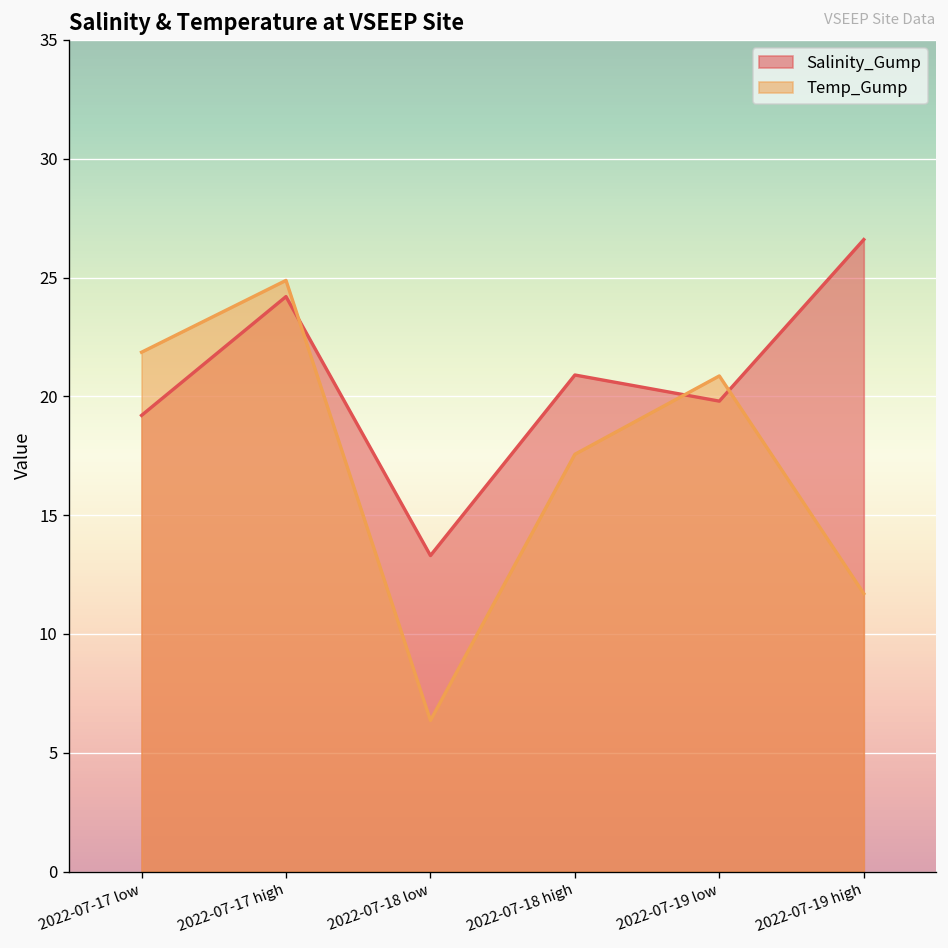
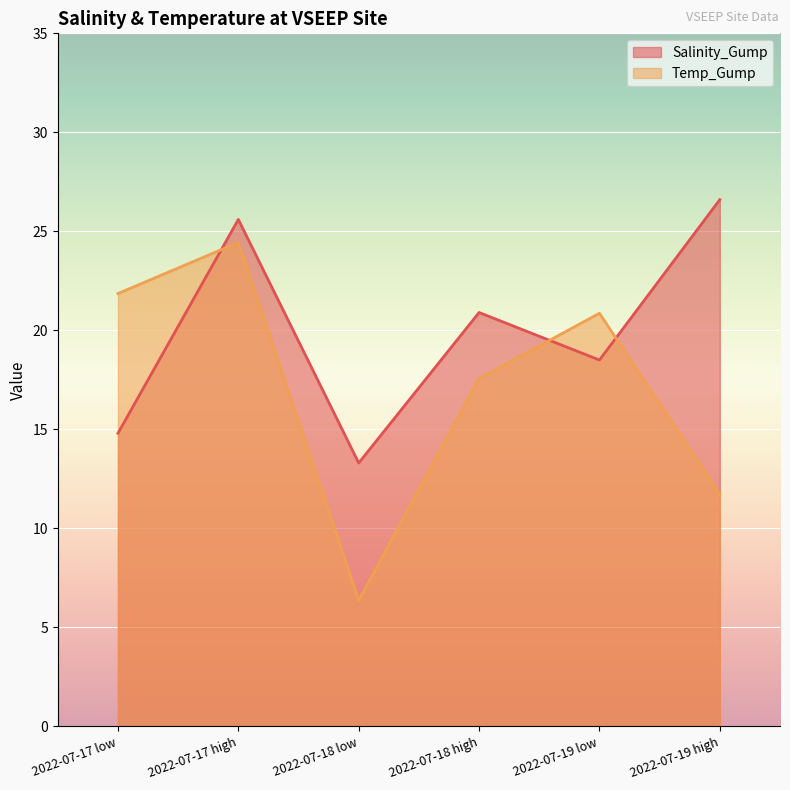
  {
    "Salinity_Gump": {
-     "2022-07-17 low": 19.2,
-     "2022-07-17 high": 24.2,
+     "2022-07-17 low": 14.8,
+     "2022-07-17 high": 25.6,
      "2022-07-18 low": 13.3,
      "2022-07-18 high": 20.9,
-     "2022-07-19 low": 19.8,
+     "2022-07-19 low": 18.5,
      "2022-07-19 high": 26.6
    },
    "Temp_Gump": {
      "2022-07-17 low": 21.9,
-     "2022-07-17 high": 24.9,
+     "2022-07-17 high": 24.4,
      "2022-07-18 low": 6.4,
      "2022-07-18 high": 17.6,
      "2022-07-19 low": 20.9,
      "2022-07-19 high": 11.7
    }
  }
